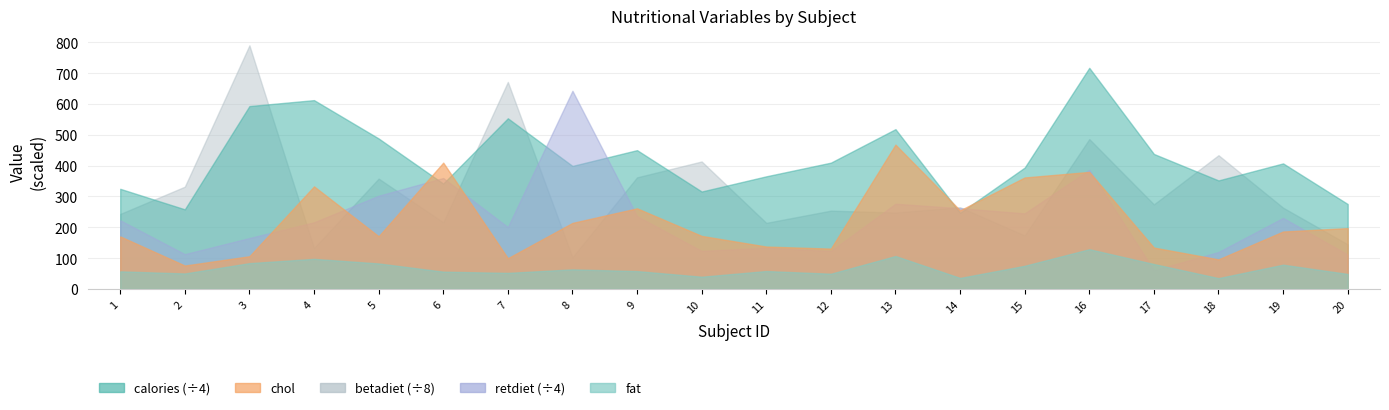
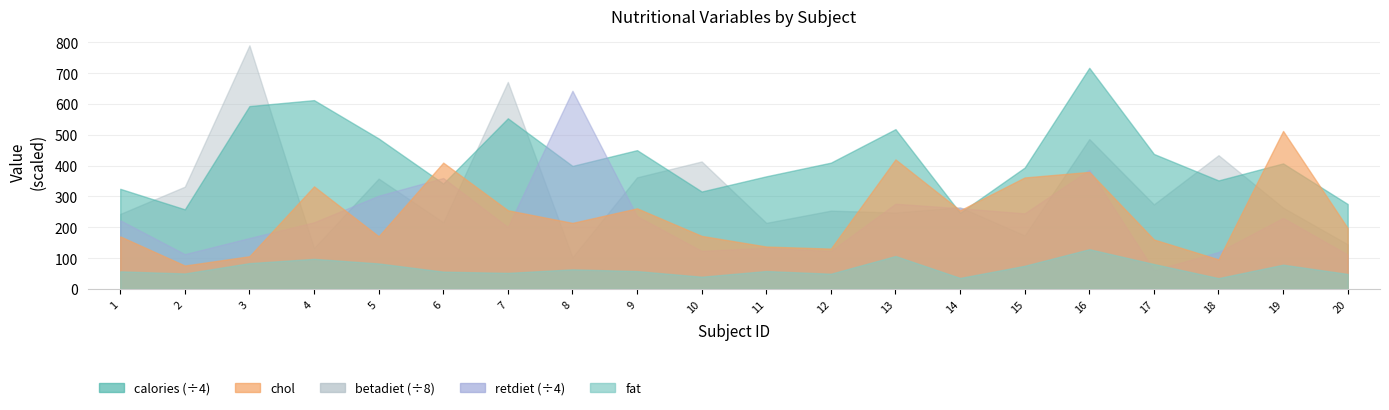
  {
    "chol": {
      "1": 170,
      "2": 80,
      "3": 110,
      "4": 330,
      "5": 170,
      "6": 410,
-     "7": 100,
+     "7": 260,
      "8": 210,
      "9": 260,
      "10": 170,
-     "13": 470,
+     "13": 420,
      "15": 360,
-     "17": 130,
+     "17": 160,
      "18": 100,
-     "19": 190,
+     "19": 510,
      "20": 200
    }
  }
